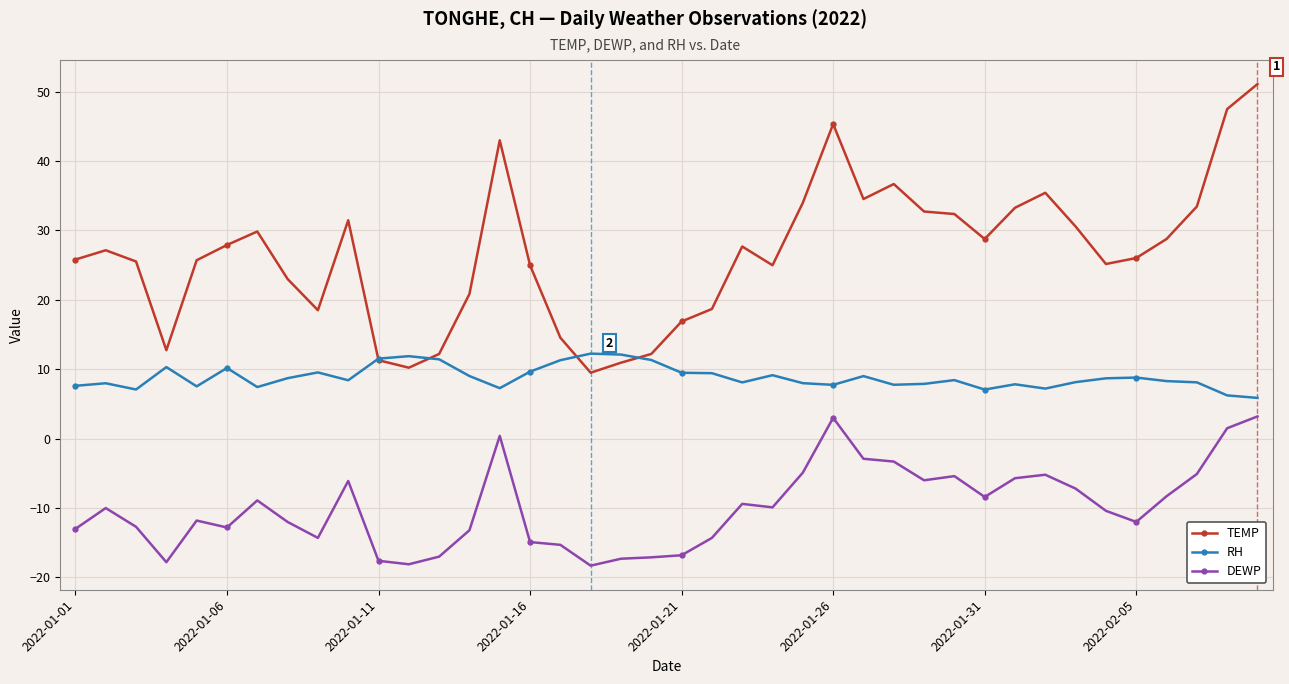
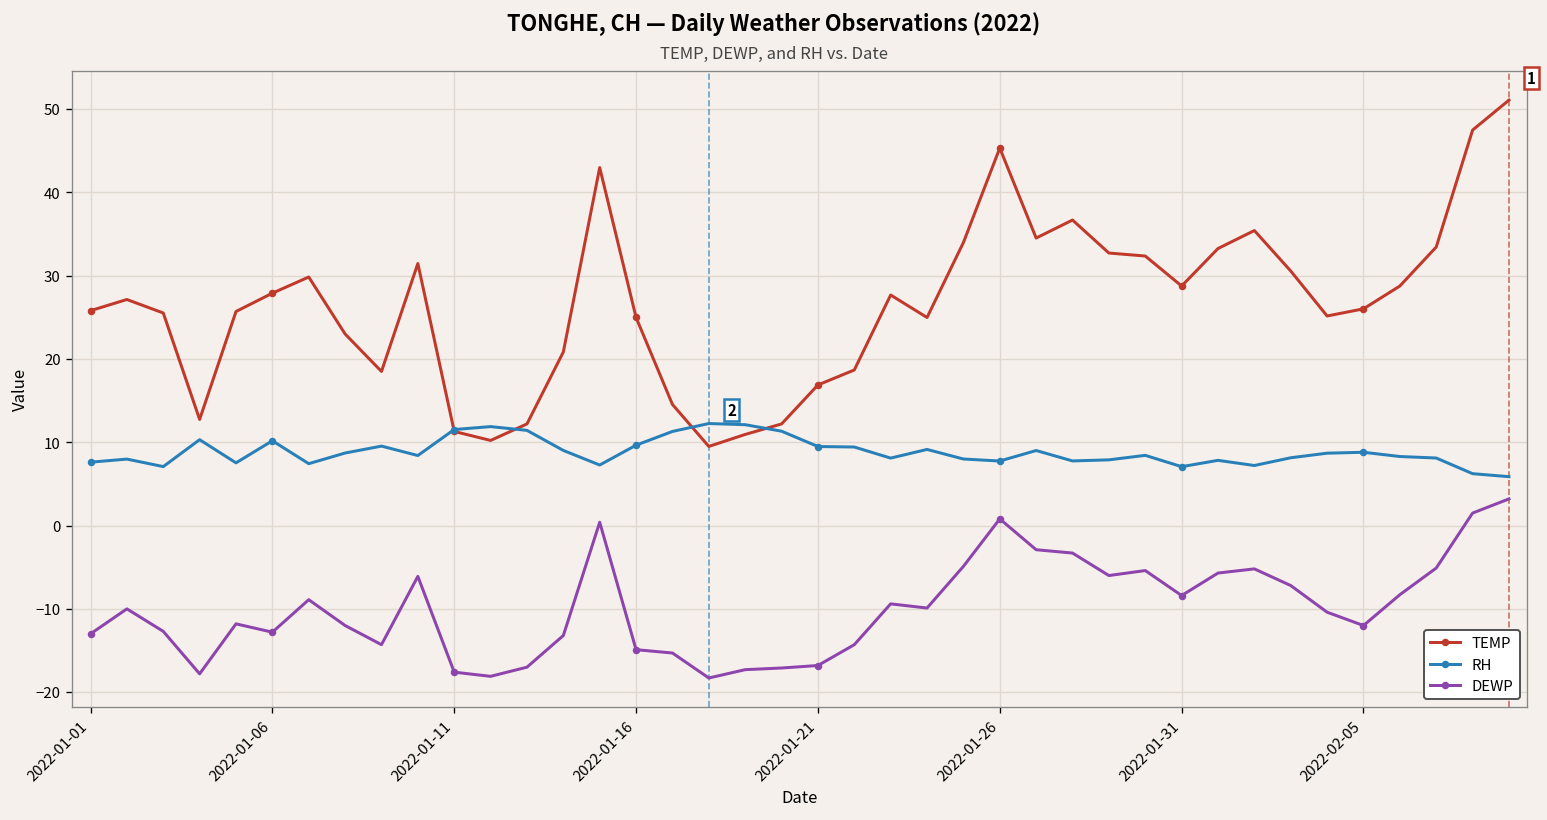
  {
    "TEMP": {
      "2022-01-01": 26,
      "2022-01-06": 28,
      "2022-01-16": 25,
      "2022-01-21": 17,
      "2022-01-26": 45,
      "2022-01-31": 29,
      "2022-02-05": 26
    },
    "RH": {
      "2022-01-01": 8,
      "2022-01-06": 10,
      "2022-01-16": 10,
      "2022-01-21": 9,
      "2022-01-26": 8,
      "2022-01-31": 7,
      "2022-02-05": 9
    },
    "DEWP": {
      "2022-01-01": -13,
      "2022-01-06": -13,
      "2022-01-11": -18,
      "2022-01-16": -15,
      "2022-01-21": -17,
-     "2022-01-26": 3,
+     "2022-01-26": 1,
      "2022-01-31": -8,
      "2022-02-05": -12
    }
  }
